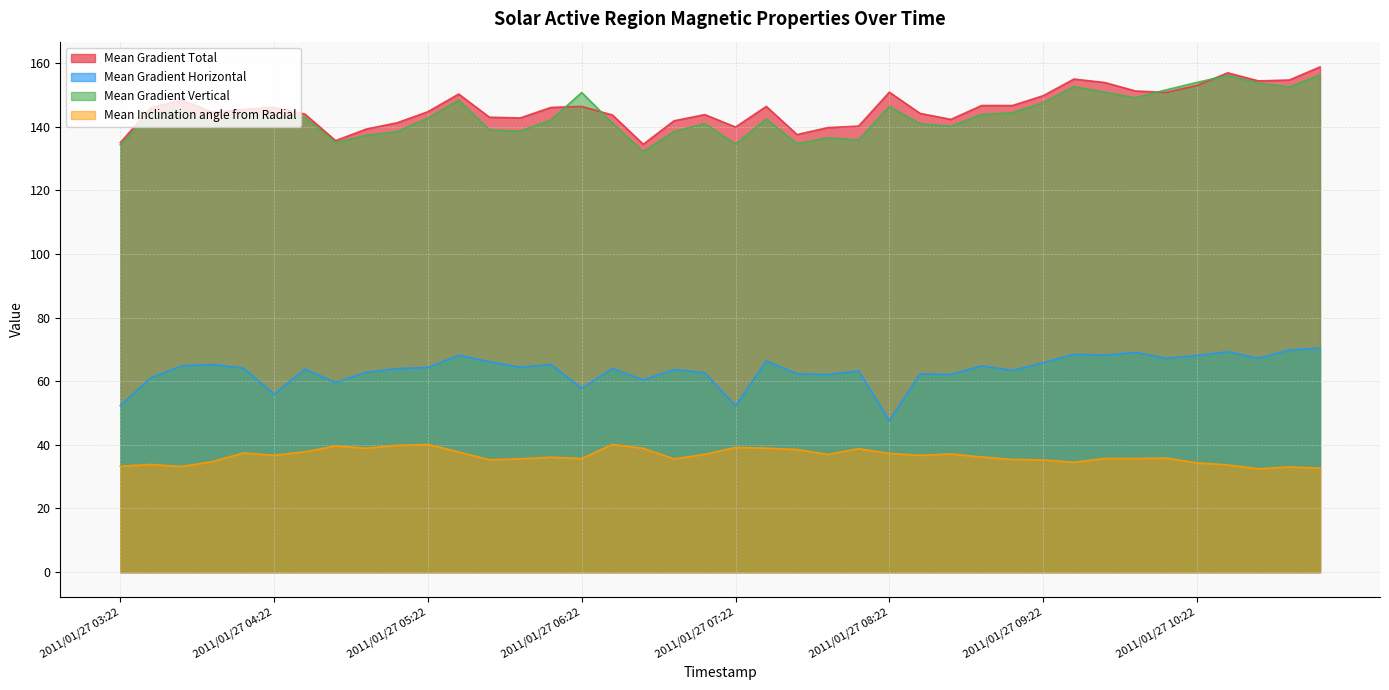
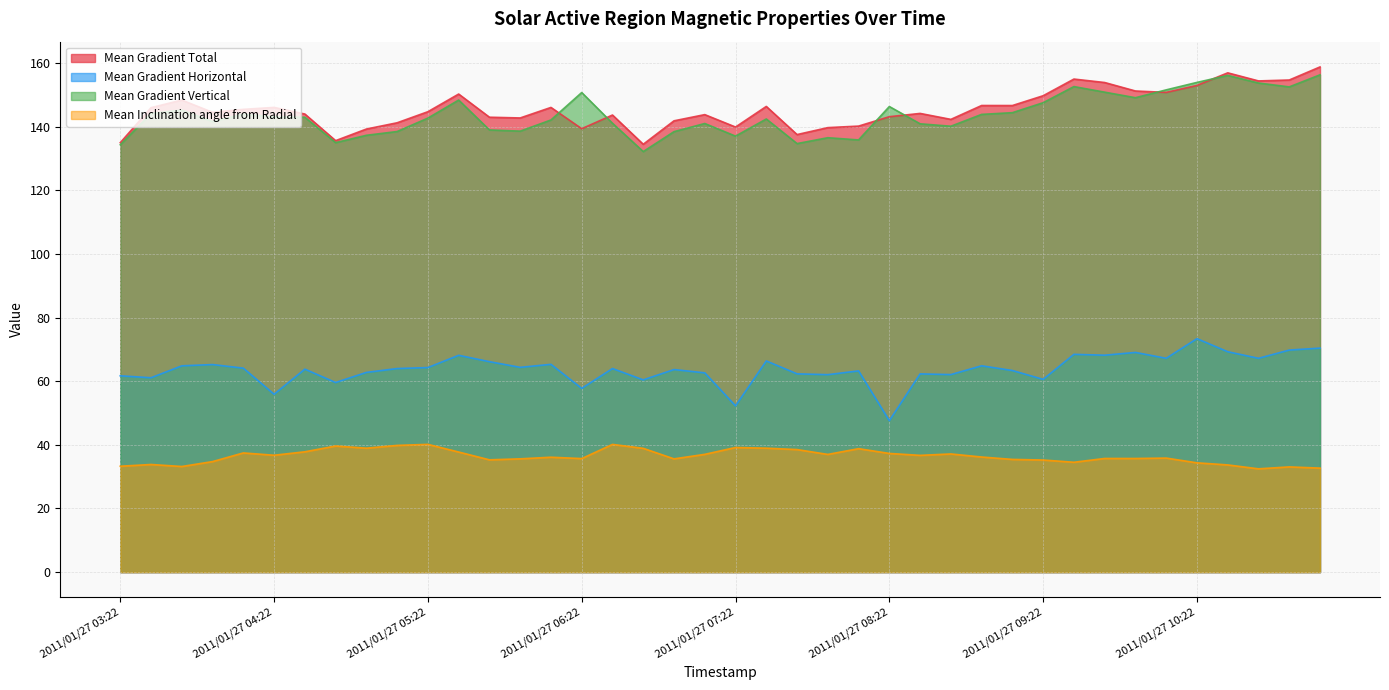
  {
    "Mean Gradient Total": {
      "2011/01/27 05:22": 145,
-     "2011/01/27 06:22": 146,
+     "2011/01/27 06:22": 139,
      "2011/01/27 07:22": 140,
-     "2011/01/27 08:22": 151,
+     "2011/01/27 08:22": 143,
      "2011/01/27 09:22": 150,
      "2011/01/27 10:22": 153
    },
    "Mean Gradient Horizontal": {
-     "2011/01/27 03:22": 52,
+     "2011/01/27 03:22": 62,
      "2011/01/27 04:22": 56,
      "2011/01/27 05:22": 64,
      "2011/01/27 06:22": 58,
      "2011/01/27 07:22": 52,
      "2011/01/27 08:22": 48,
-     "2011/01/27 09:22": 66,
-     "2011/01/27 10:22": 68
+     "2011/01/27 09:22": 61,
+     "2011/01/27 10:22": 73
    },
    "Mean Gradient Vertical": {
      "2011/01/27 05:22": 143,
      "2011/01/27 06:22": 151,
-     "2011/01/27 07:22": 135,
+     "2011/01/27 07:22": 137,
      "2011/01/27 08:22": 146,
      "2011/01/27 09:22": 148,
      "2011/01/27 10:22": 154
    },
    "Mean Inclination angle from Radial": {
      "2011/01/27 03:22": 33,
      "2011/01/27 04:22": 37,
      "2011/01/27 05:22": 40,
      "2011/01/27 06:22": 36,
      "2011/01/27 07:22": 39,
      "2011/01/27 08:22": 37,
      "2011/01/27 09:22": 35,
      "2011/01/27 10:22": 34
    }
  }
